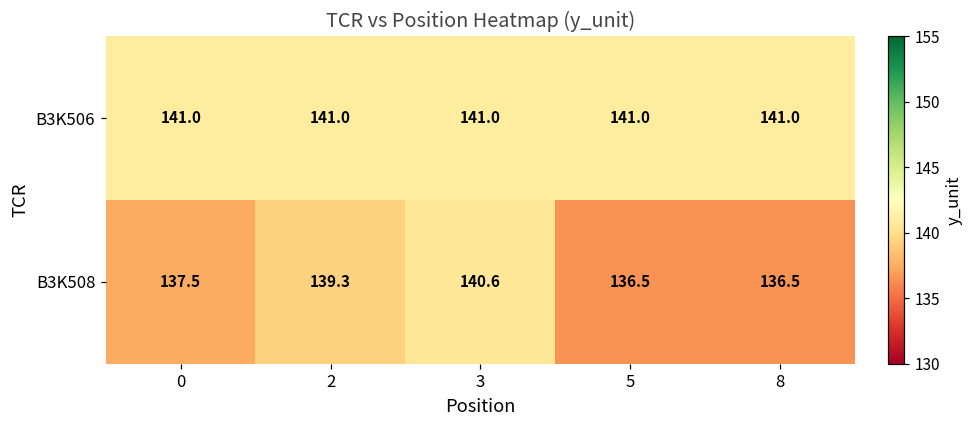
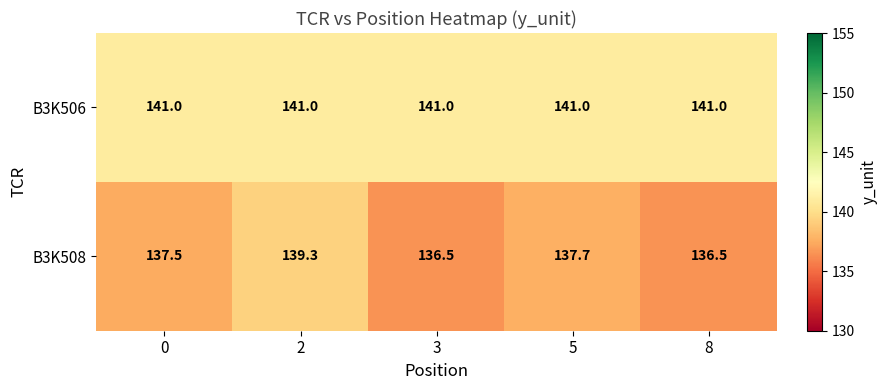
  {
    "B3K506": {
      "0": 141.0,
      "2": 141.0,
      "3": 141.0,
      "5": 141.0,
      "8": 141.0
    },
    "B3K508": {
      "0": 137.5,
      "2": 139.3,
-     "3": 140.6,
-     "5": 136.5,
+     "3": 136.5,
+     "5": 137.7,
      "8": 136.5
    }
  }
